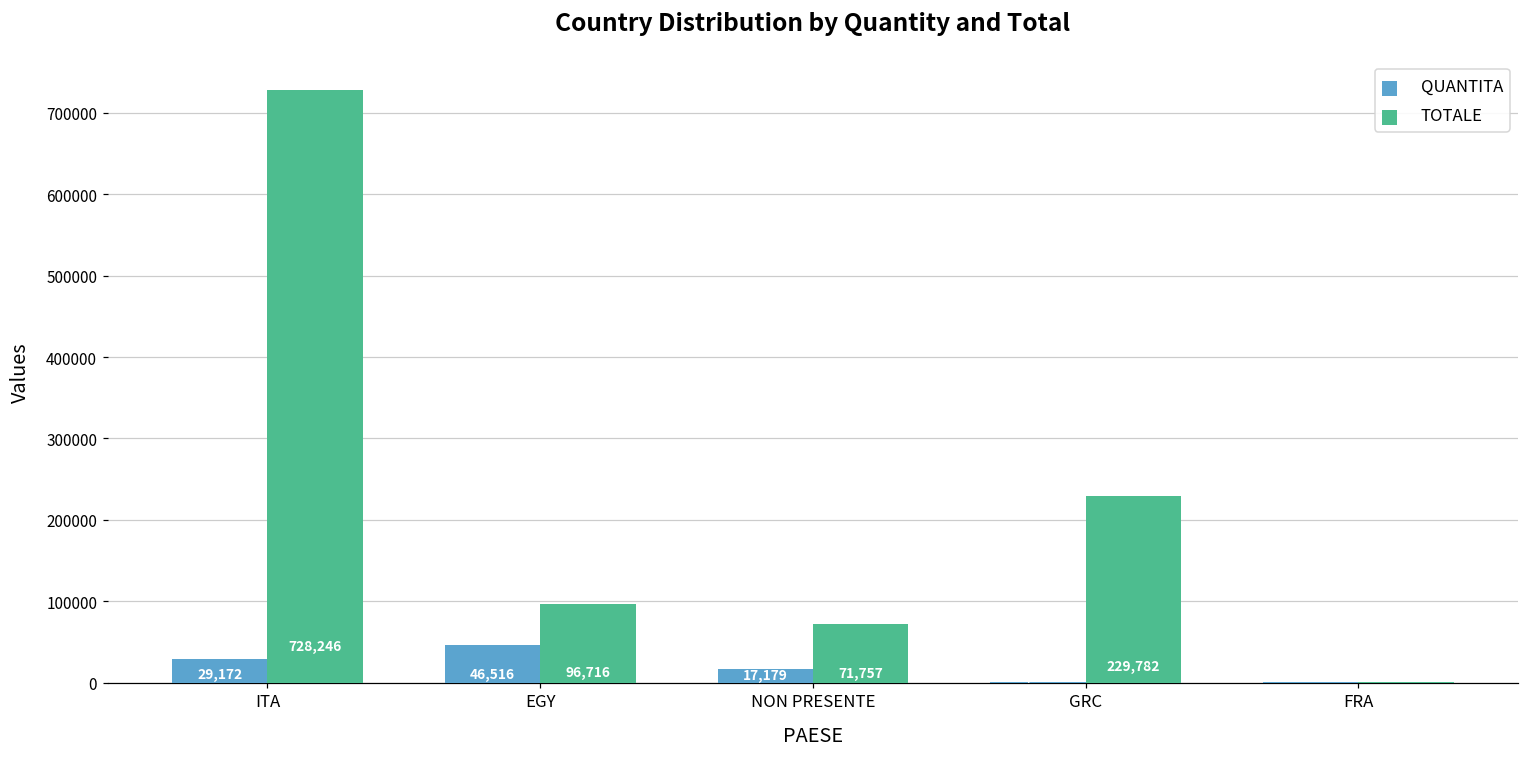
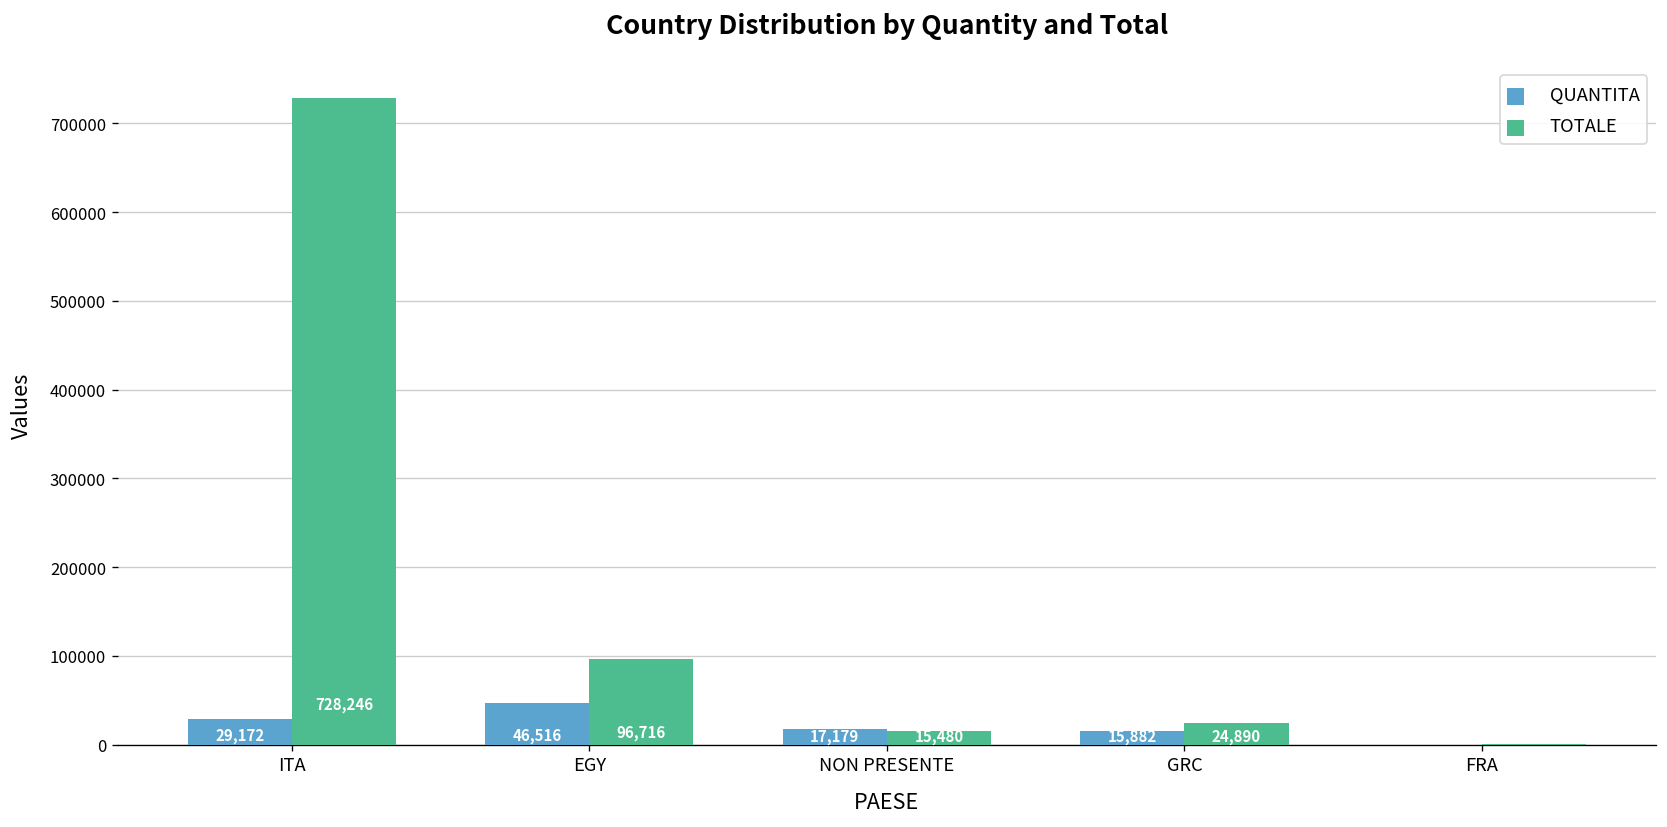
  {
    "QUANTITA": {
-     "GRC": "0"
+     "GRC": "20000"
    },
    "TOTALE": {
      "ITA": "728,246",
      "EGY": "96,716",
-     "NON PRESENTE": "71,757",
-     "GRC": "229,782"
+     "NON PRESENTE": "15,480",
+     "GRC": "24,890"
    }
  }
